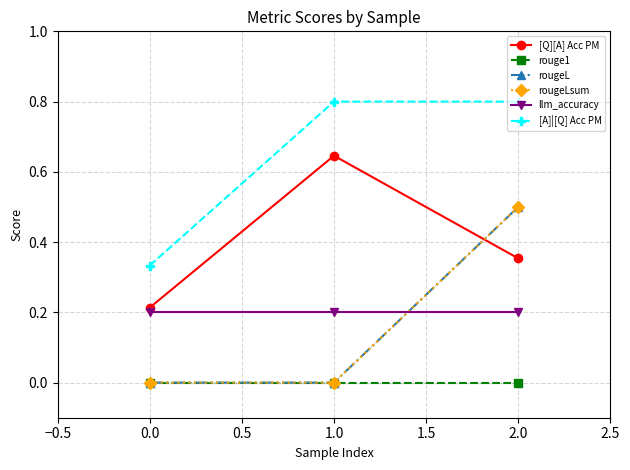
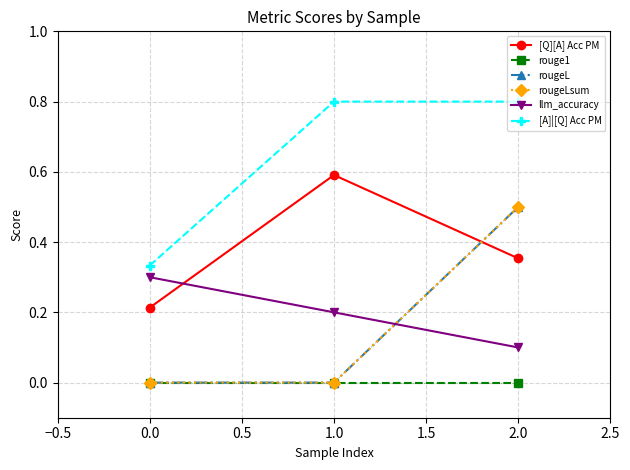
  {
    "[Q][A] Acc PM": {
      "0.0": 0.21,
-     "1.0": 0.65,
+     "1.0": 0.59,
      "2.0": 0.35
    },
    "rouge1": {
      "2.0": 0.00
    },
    "rougeLsum": {
      "2.0": 0.50
    },
    "llm_accuracy": {
-     "0.0": 0.2,
+     "0.0": 0.3,
      "1.0": 0.2,
-     "2.0": 0.2
+     "2.0": 0.1
    },
    "[A]|[Q] Acc PM": {
      "0.0": 0.33,
      "1.0": 0.80
    }
  }
